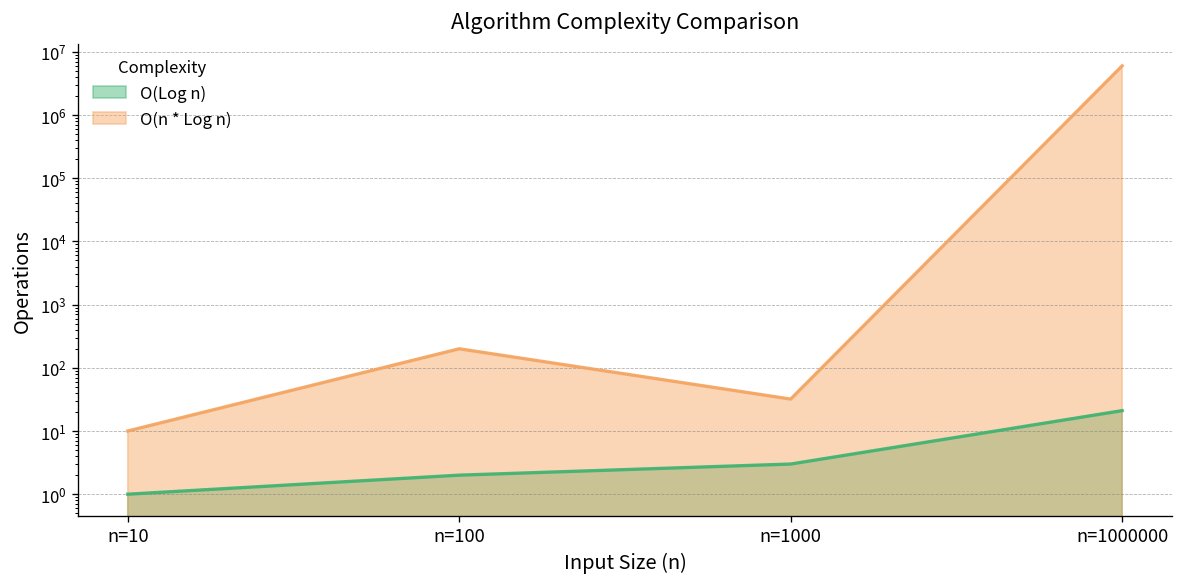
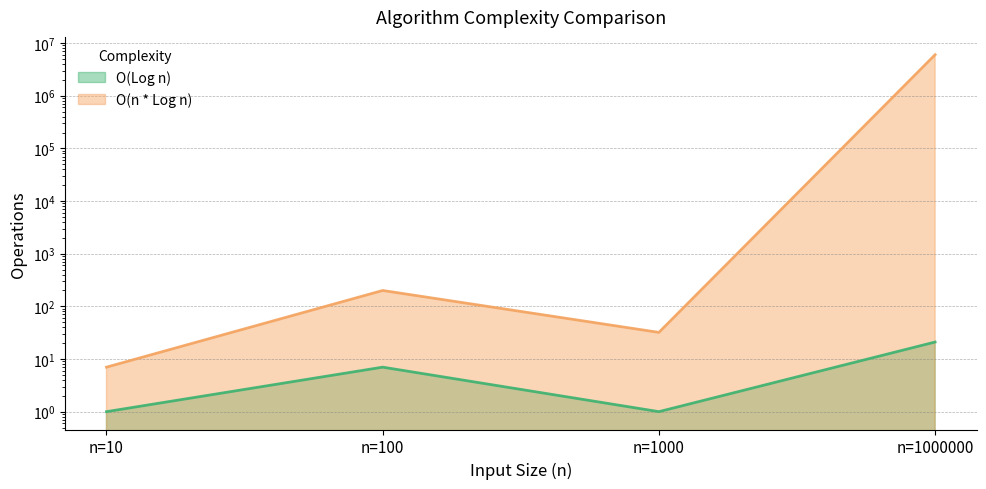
  {
    "O(Log n)": {
      "n=10": 1,
-     "n=100": 2,
-     "n=1000": 3,
+     "n=100": 7,
+     "n=1000": 1,
      "n=1000000": 21
    },
    "O(n * Log n)": {
-     "n=10": 10,
+     "n=10": 7,
      "n=100": 200,
      "n=1000": 30,
      "n=1000000": 6000000
    }
  }
